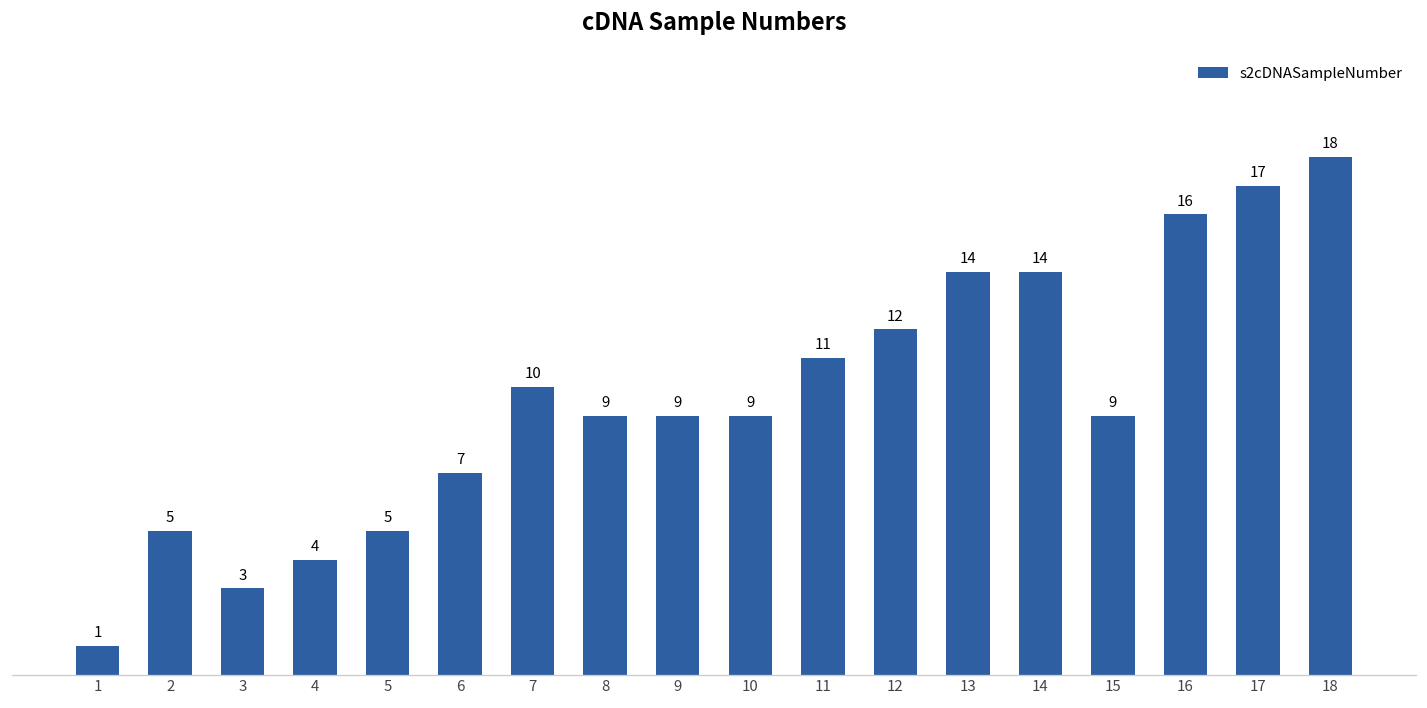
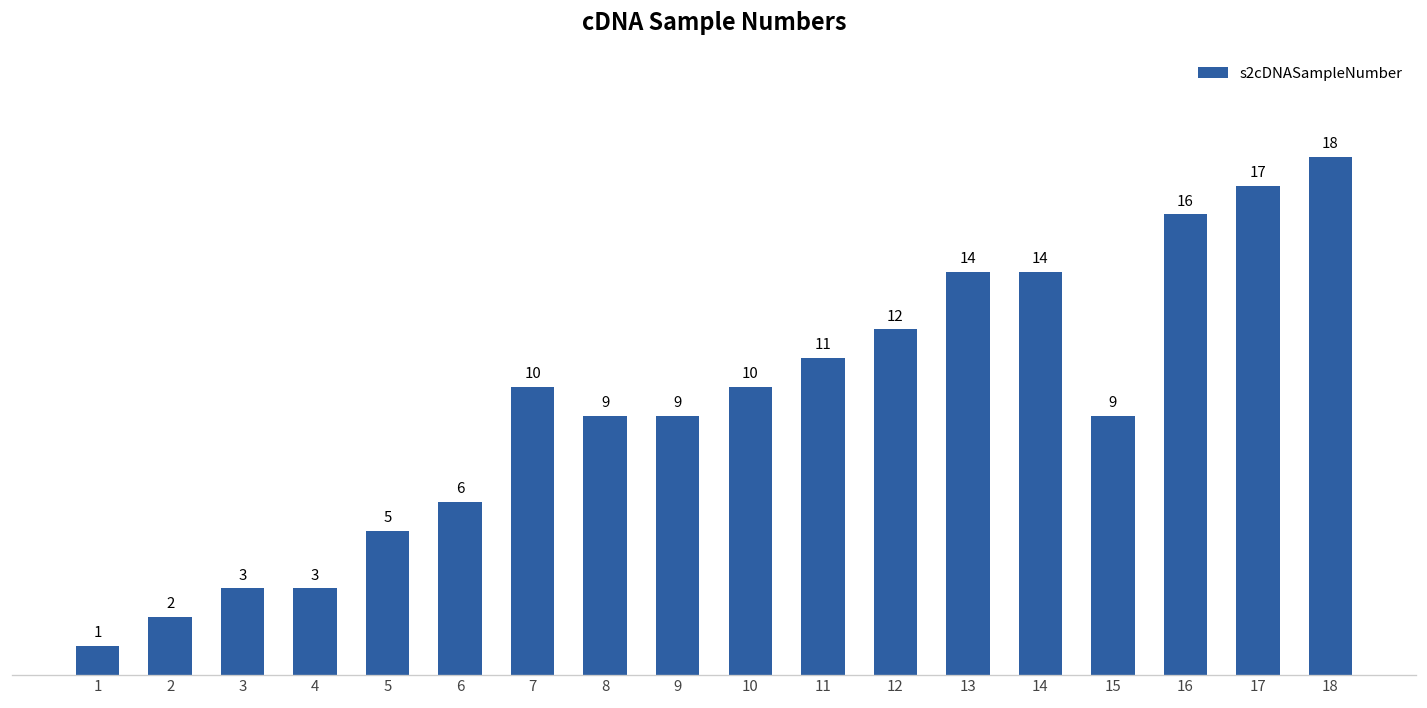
  {
    "1": 1,
-   "2": 5,
+   "2": 2,
    "3": 3,
-   "4": 4,
+   "4": 3,
    "5": 5,
-   "6": 7,
+   "6": 6,
    "7": 10,
    "8": 9,
    "9": 9,
-   "10": 9,
+   "10": 10,
    "11": 11,
    "12": 12,
    "13": 14,
    "14": 14,
    "15": 9,
    "16": 16,
    "17": 17,
    "18": 18
  }
